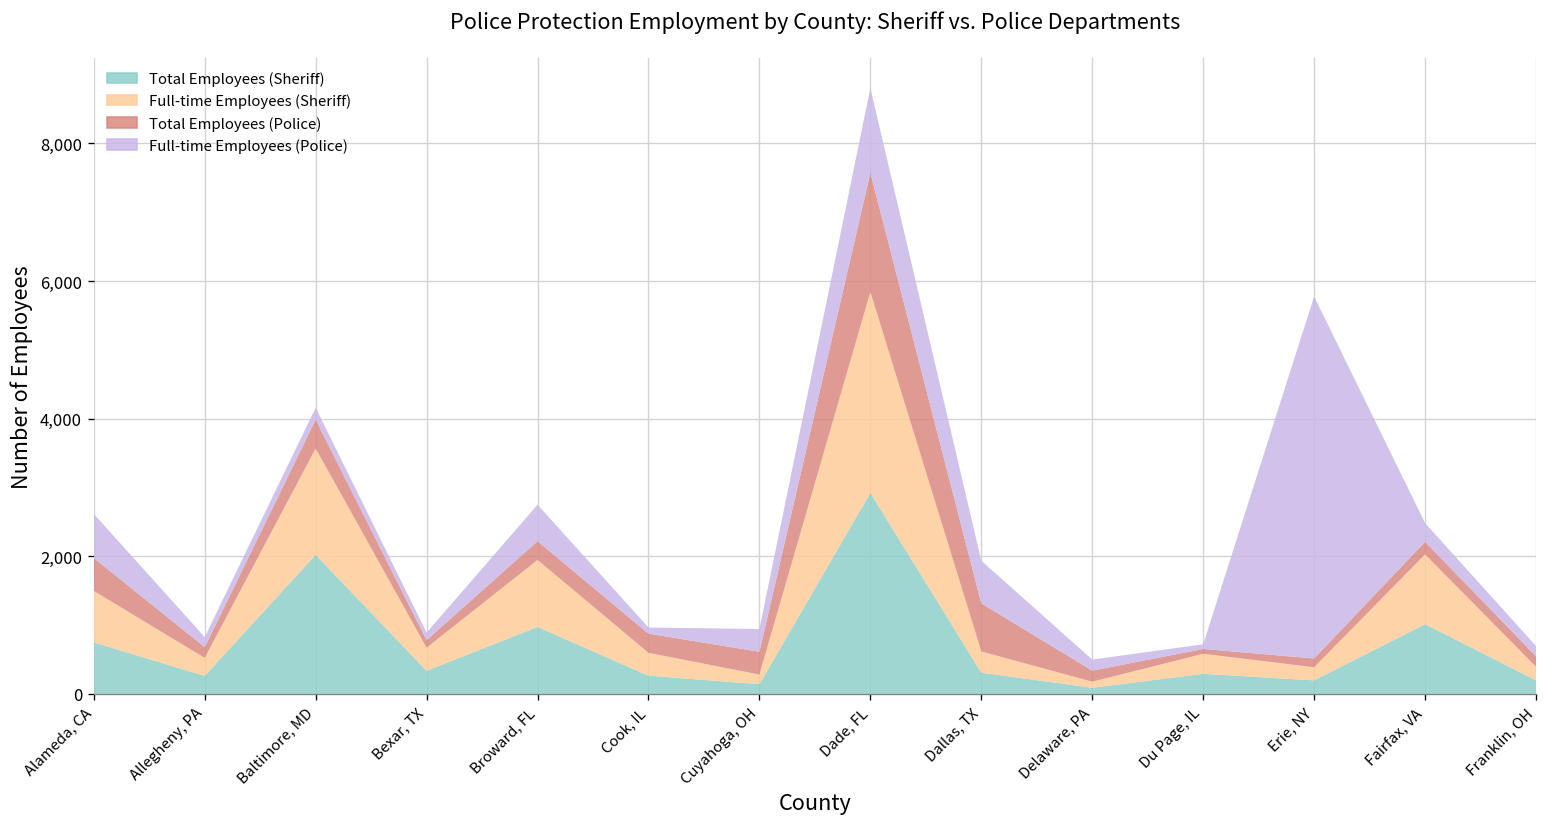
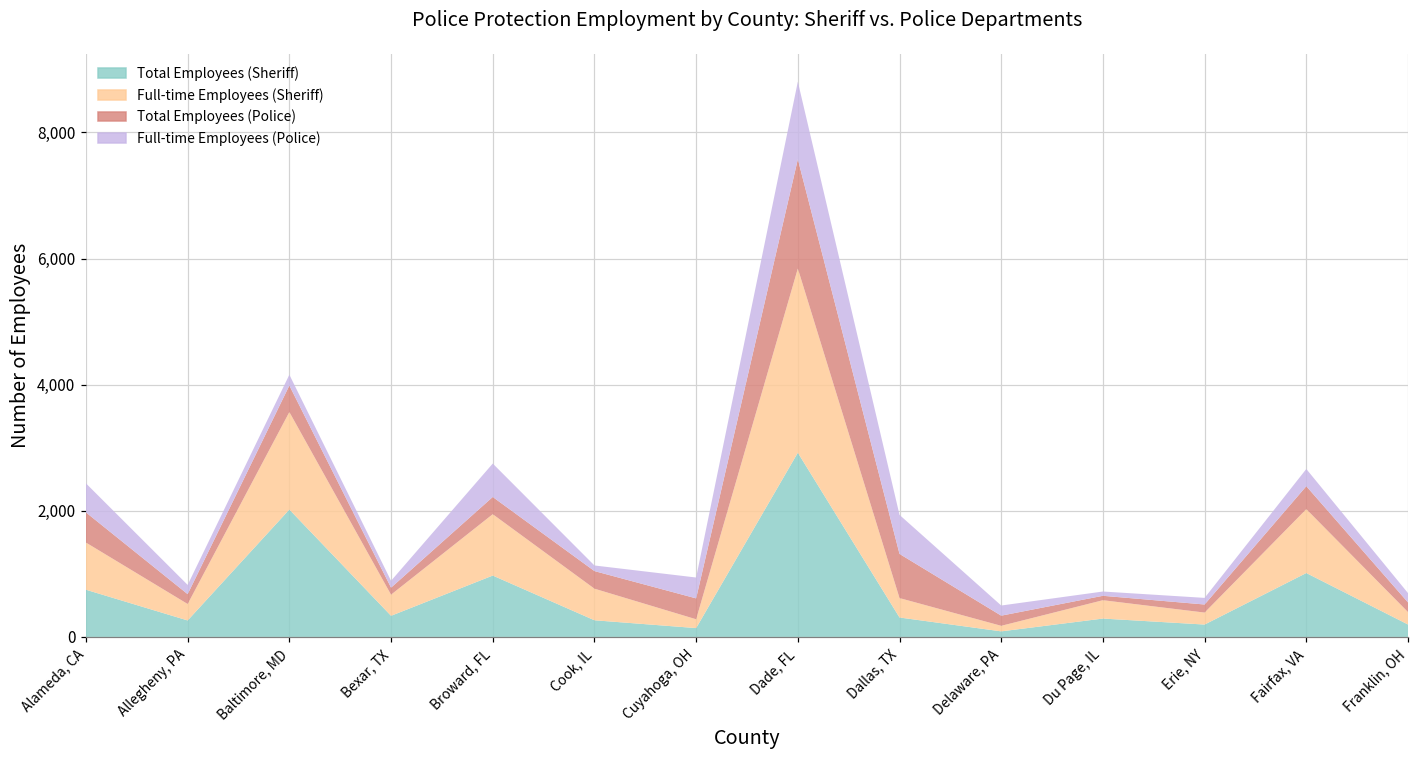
  {
    "Total Employees (Sheriff)": {
      "Alameda, CA": "700",
      "Allegheny, PA": "300",
      "Baltimore, MD": "2,000",
      "Bexar, TX": "300",
      "Broward, FL": "1,000",
      "Cook, IL": "300",
      "Cuyahoga, OH": "100",
      "Dade, FL": "2,900",
      "Dallas, TX": "300",
      "Delaware, PA": "100",
      "Du Page, IL": "300",
      "Erie, NY": "200",
      "Fairfax, VA": "1,000",
      "Franklin, OH": "200"
    },
    "Full-time Employees (Sheriff)": {
      "Alameda, CA": "700",
      "Allegheny, PA": "300",
      "Baltimore, MD": "1,500",
      "Bexar, TX": "300",
      "Broward, FL": "1,000",
-     "Cook, IL": "300",
+     "Cook, IL": "500",
      "Cuyahoga, OH": "100",
      "Dade, FL": "2,900",
      "Dallas, TX": "300",
      "Delaware, PA": "100",
      "Du Page, IL": "300",
      "Erie, NY": "200",
      "Fairfax, VA": "1,000",
      "Franklin, OH": "200"
    },
    "Total Employees (Police)": {
      "Alameda, CA": "500",
      "Allegheny, PA": "200",
      "Baltimore, MD": "400",
      "Bexar, TX": "100",
      "Broward, FL": "300",
      "Cook, IL": "300",
      "Cuyahoga, OH": "300",
      "Dade, FL": "1,700",
      "Dallas, TX": "700",
      "Delaware, PA": "200",
      "Du Page, IL": "100",
      "Erie, NY": "100",
-     "Fairfax, VA": "200",
+     "Fairfax, VA": "400",
      "Franklin, OH": "200"
    },
    "Full-time Employees (Police)": {
-     "Alameda, CA": "600",
+     "Alameda, CA": "500",
      "Allegheny, PA": "100",
      "Baltimore, MD": "200",
      "Bexar, TX": "100",
      "Broward, FL": "500",
      "Cook, IL": "100",
      "Cuyahoga, OH": "300",
      "Dade, FL": "1,200",
      "Dallas, TX": "600",
      "Delaware, PA": "200",
      "Du Page, IL": "100",
-     "Erie, NY": "5,300",
+     "Erie, NY": "100",
      "Fairfax, VA": "300",
      "Franklin, OH": "100"
    }
  }
